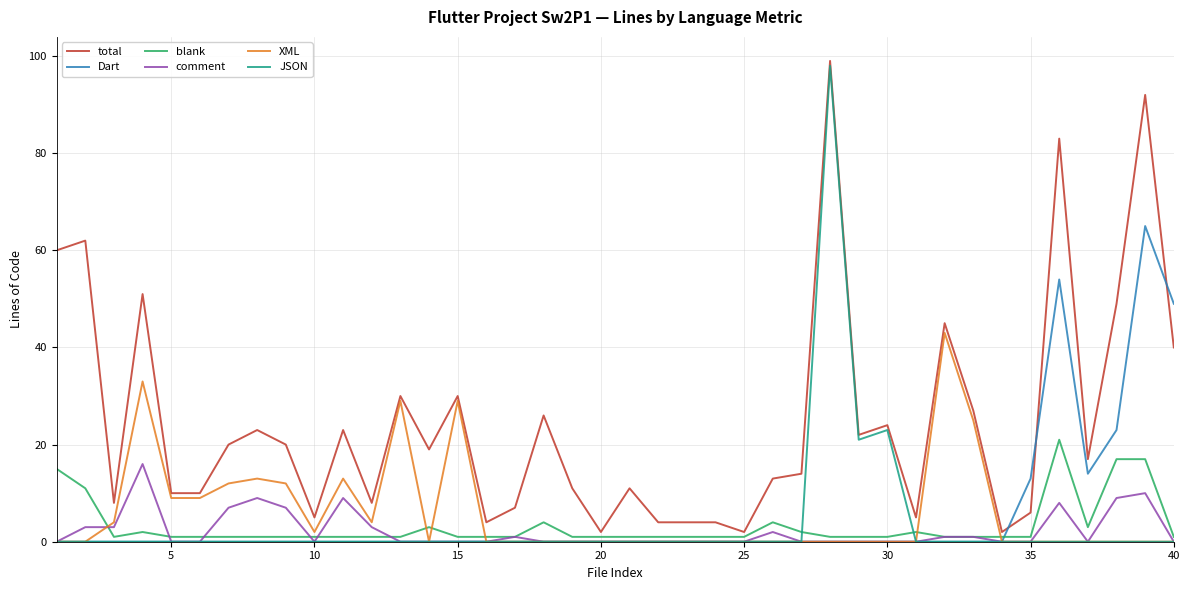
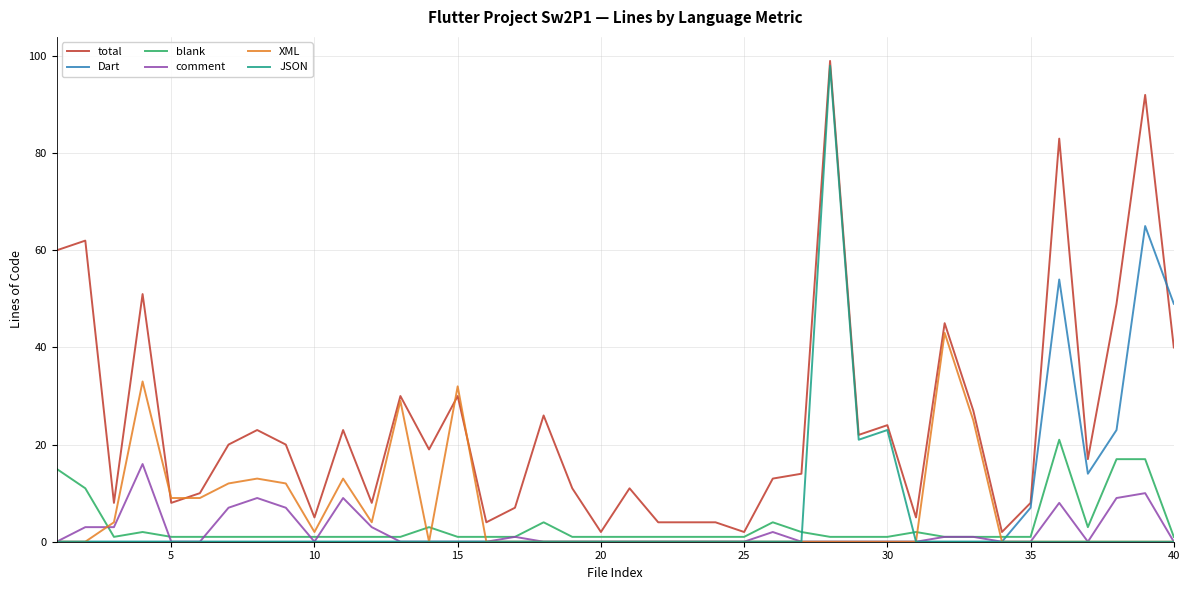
  {
    "total": {
-     "5": 10,
+     "5": 8,
      "10": 5,
      "15": 30,
      "20": 2,
      "25": 2,
      "30": 24,
-     "35": 6,
+     "35": 8,
      "40": 40
    },
    "Dart": {
-     "35": 13,
+     "35": 7,
      "40": 49
    },
    "XML": {
      "5": 9,
      "10": 2,
-     "15": 29
+     "15": 32
    }
  }
